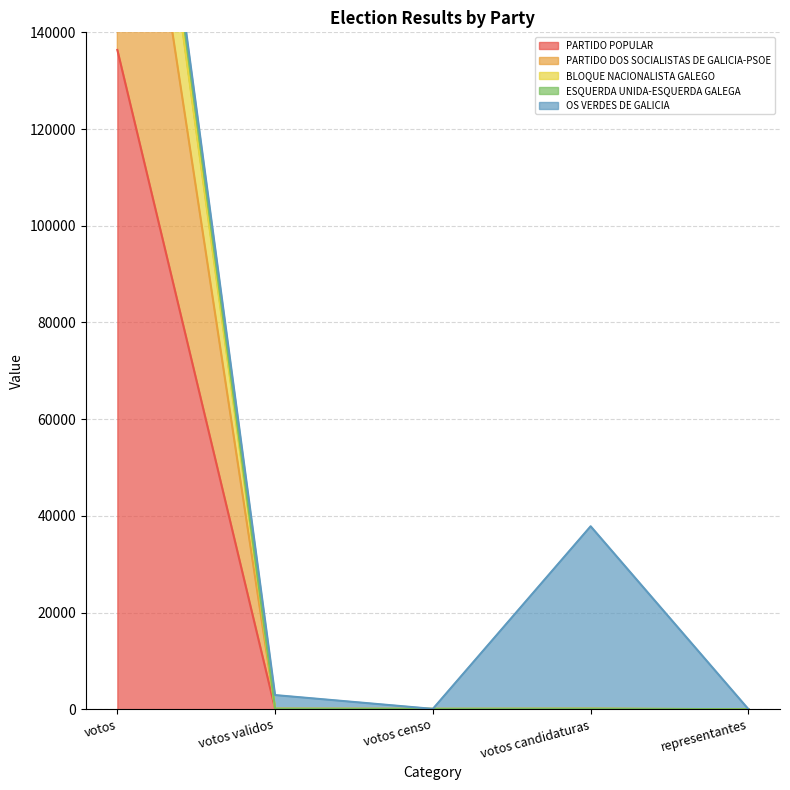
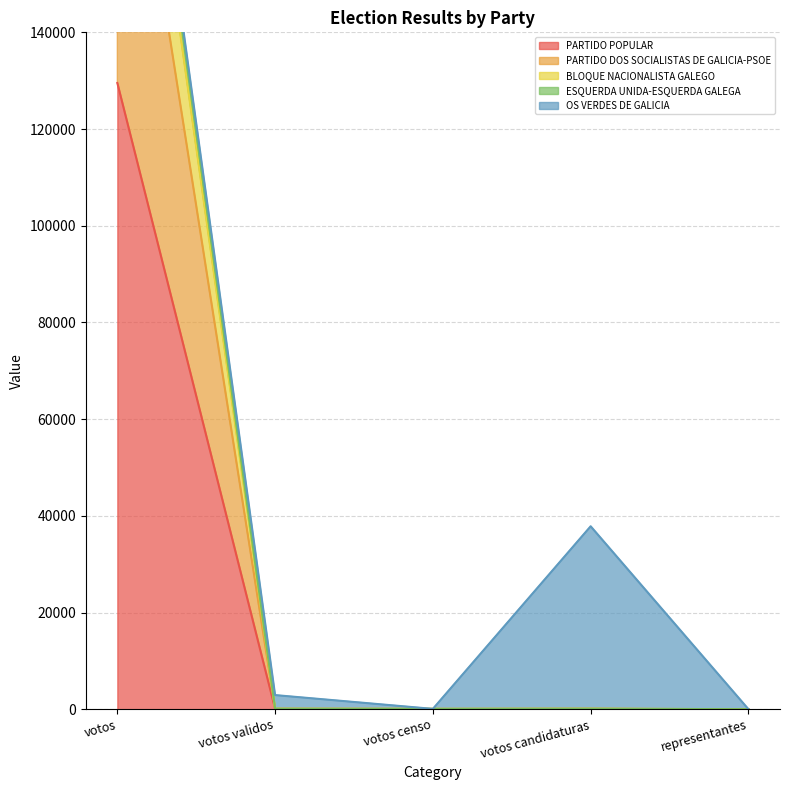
  {
    "PARTIDO POPULAR": {
-     "votos": 136000
+     "votos": 130000
    },
    "OS VERDES DE GALICIA": {
      "votos validos": 3000,
      "votos candidaturas": 38000
    }
  }
